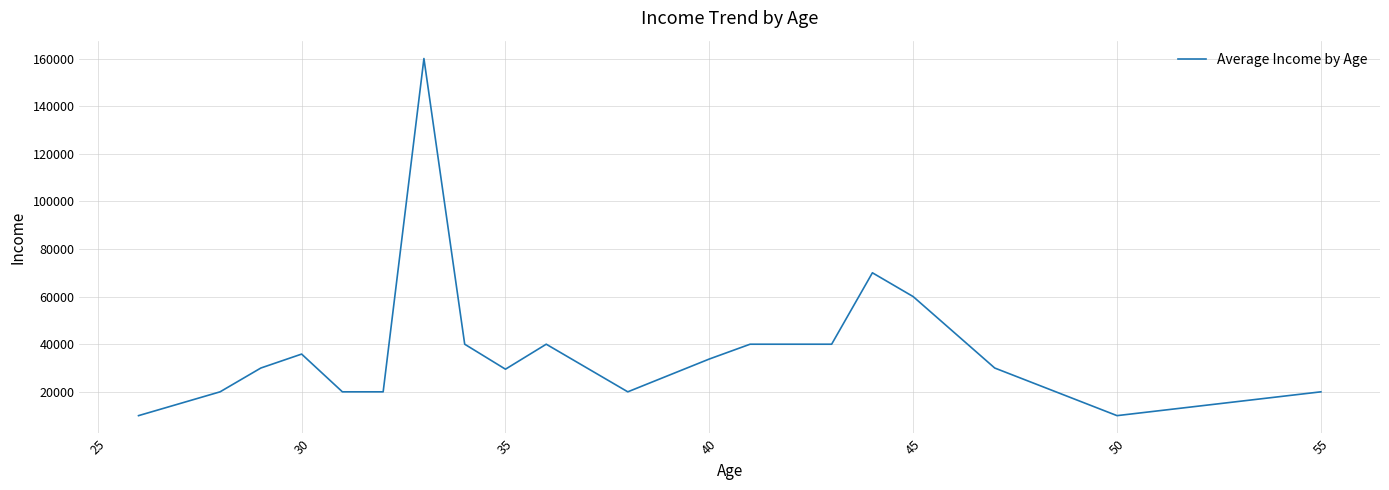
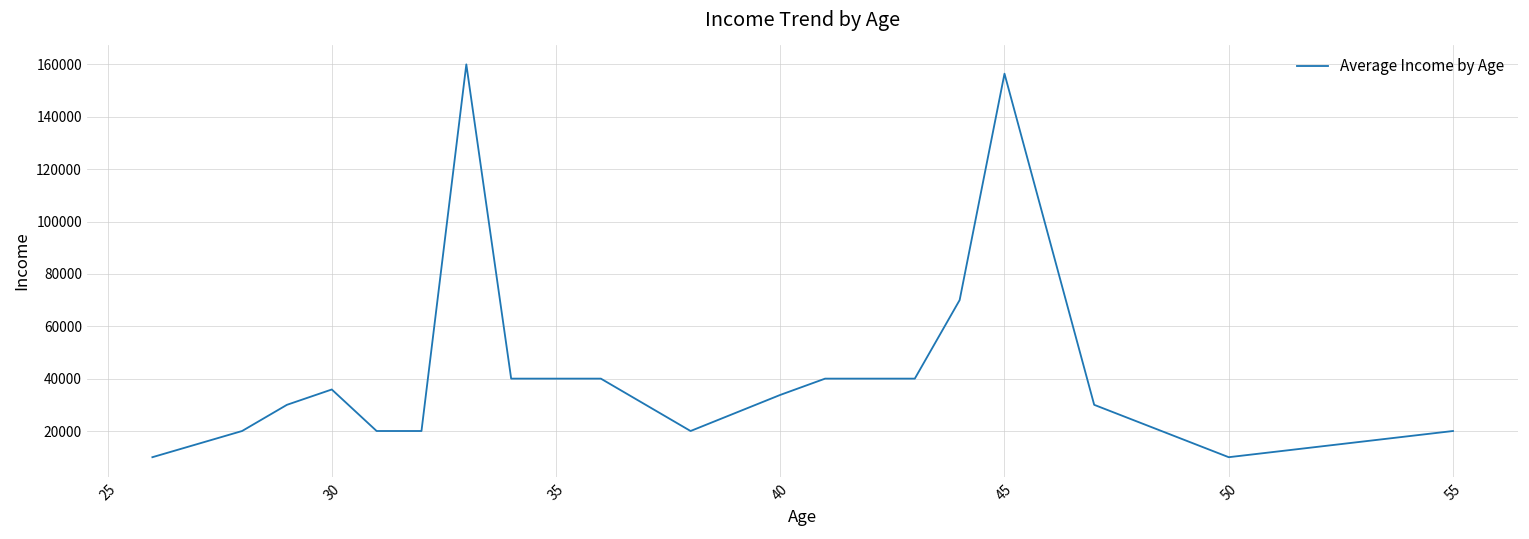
  {
    "30": 36000,
-   "35": 30000,
+   "35": 40000,
    "40": 34000,
-   "45": 60000,
+   "45": 156000,
    "50": 10000,
    "55": 20000
  }
